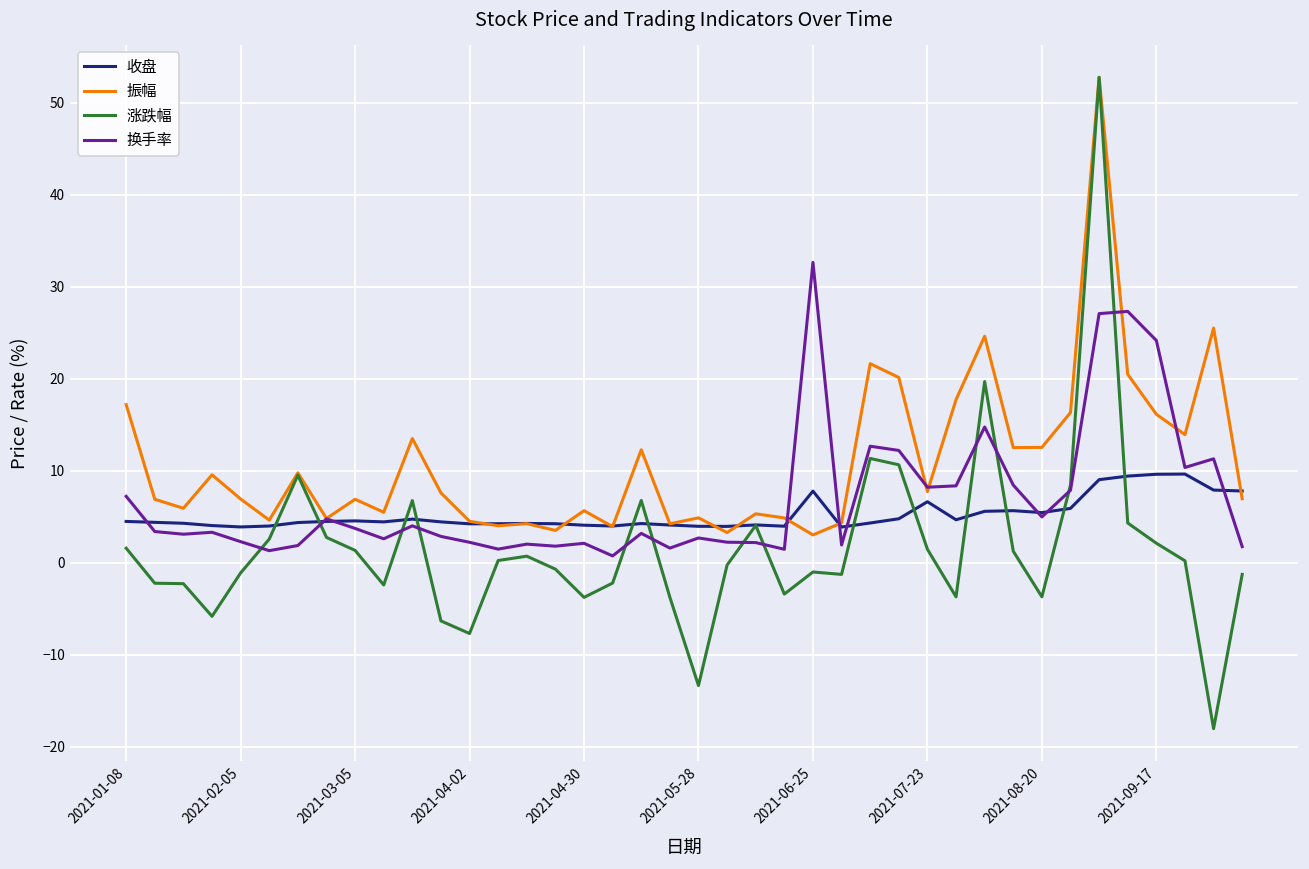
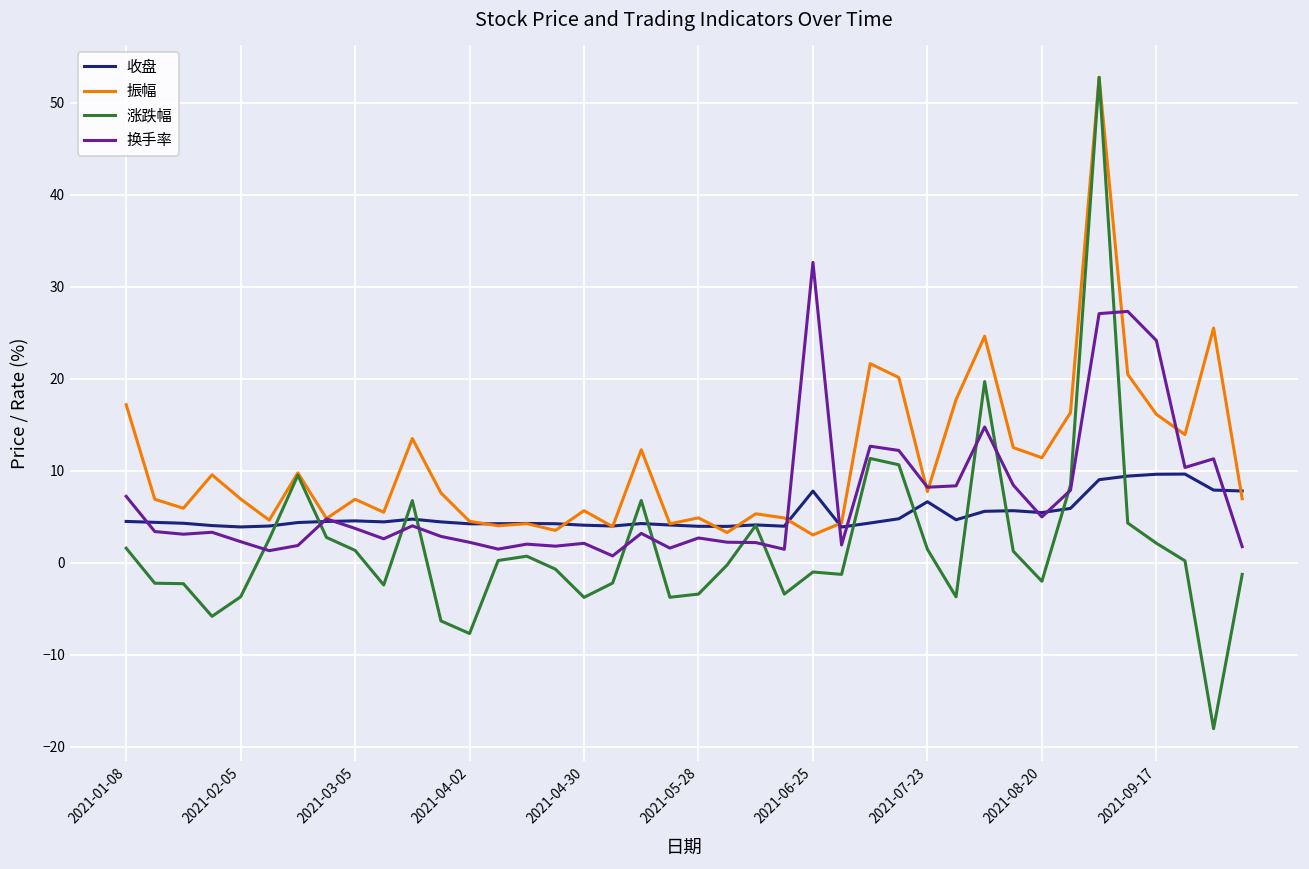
  {
    "收盘": {
      "2021-01-08": 4,
      "2021-02-05": 4,
      "2021-03-05": 5,
      "2021-04-30": 4,
      "2021-05-28": 4,
      "2021-06-25": 8,
      "2021-07-23": 7,
      "2021-08-20": 5,
      "2021-09-17": 10
    },
    "振幅": {
      "2021-01-08": 17,
      "2021-02-05": 7,
      "2021-03-05": 7,
      "2021-04-30": 6,
      "2021-05-28": 5,
      "2021-06-25": 3,
      "2021-07-23": 8,
-     "2021-08-20": 13,
+     "2021-08-20": 11,
      "2021-09-17": 16
    },
    "涨跌幅": {
      "2021-01-08": 2,
-     "2021-02-05": -1,
+     "2021-02-05": -4,
      "2021-03-05": 1,
      "2021-04-02": -8,
      "2021-04-30": -4,
-     "2021-05-28": -13,
+     "2021-05-28": -3,
      "2021-06-25": -1,
      "2021-07-23": 1,
-     "2021-08-20": -4,
+     "2021-08-20": -2,
      "2021-09-17": 2
    },
    "换手率": {
      "2021-01-08": 7,
      "2021-02-05": 2,
      "2021-03-05": 4,
      "2021-04-02": 2,
      "2021-04-30": 2,
      "2021-05-28": 3,
      "2021-06-25": 33,
      "2021-07-23": 8,
      "2021-08-20": 5,
      "2021-09-17": 24
    }
  }
